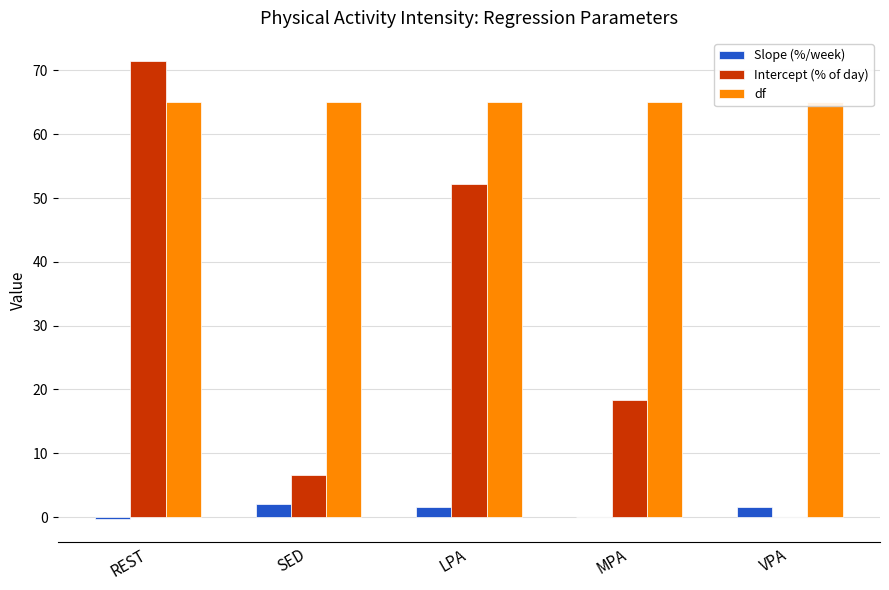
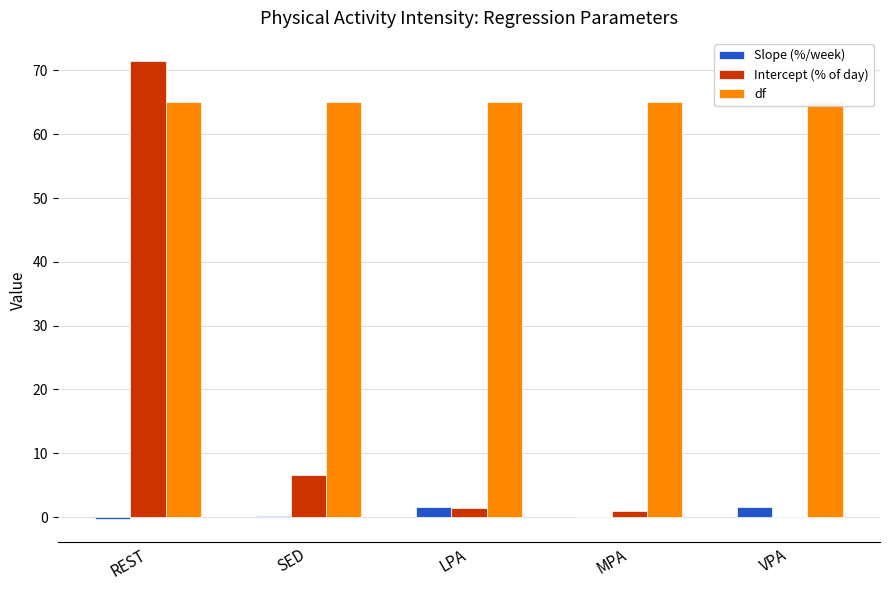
  {
    "Slope (%/week)": {
-     "SED": 2,
+     "SED": 0,
      "LPA": 2,
      "MPA": 0,
      "VPA": 2
    },
    "Intercept (% of day)": {
      "REST": 72,
      "SED": 7,
-     "LPA": 52,
-     "MPA": 18
+     "LPA": 1,
+     "MPA": 1
    },
    "df": {
      "REST": 65,
      "SED": 65,
      "LPA": 65,
      "MPA": 65
    }
  }
